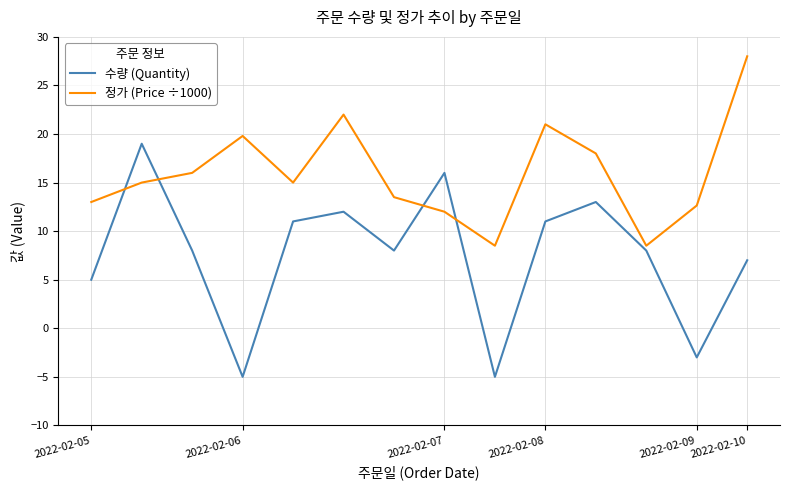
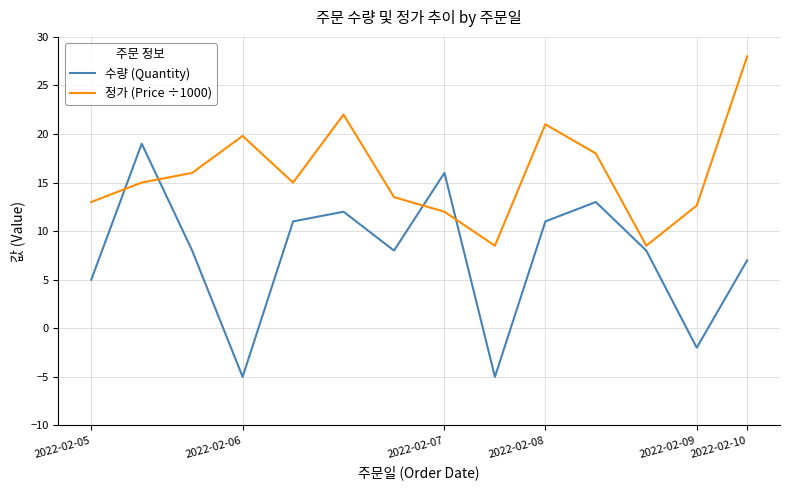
  {
    "수량 (Quantity)": {
-     "2022-02-09": -3,
+     "2022-02-09": -2,
      "2022-02-10": 7
    },
    "정가 (Price ÷1000)": {
      "2022-02-09": 13,
      "2022-02-10": 28
    }
  }
